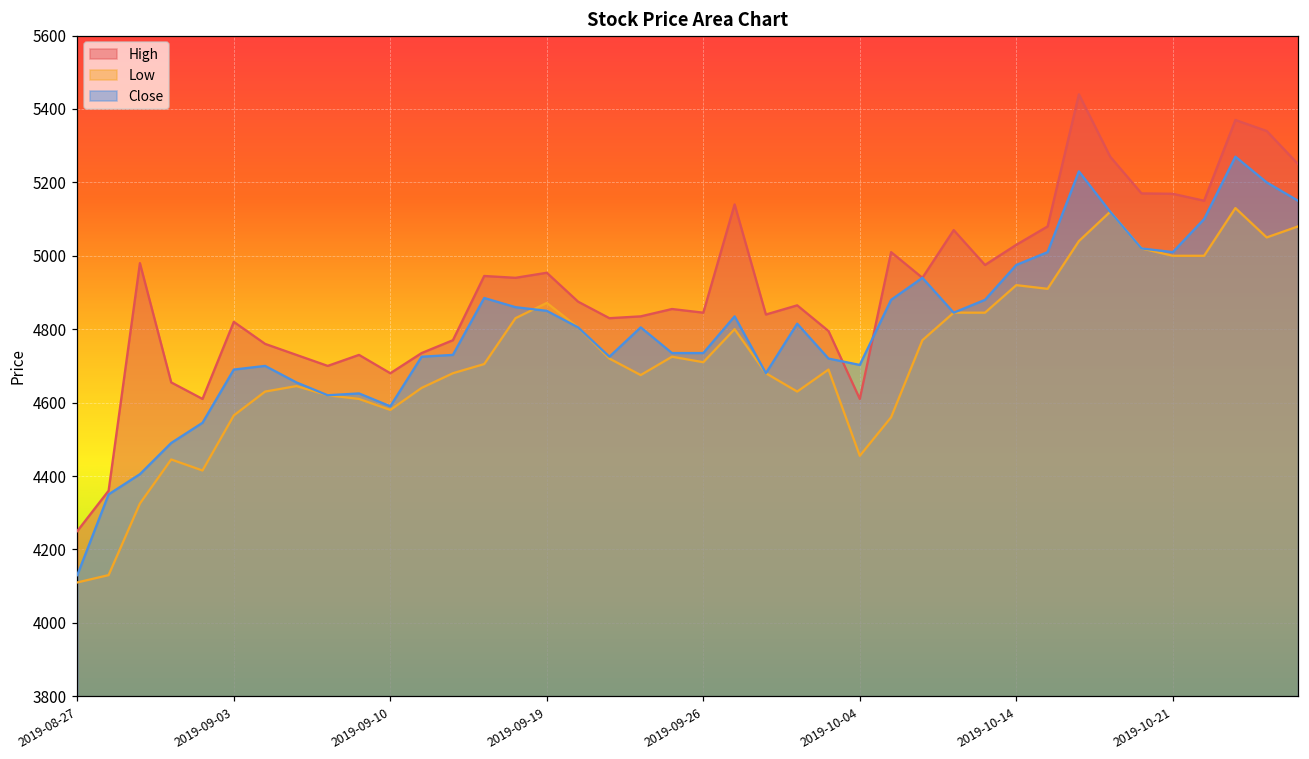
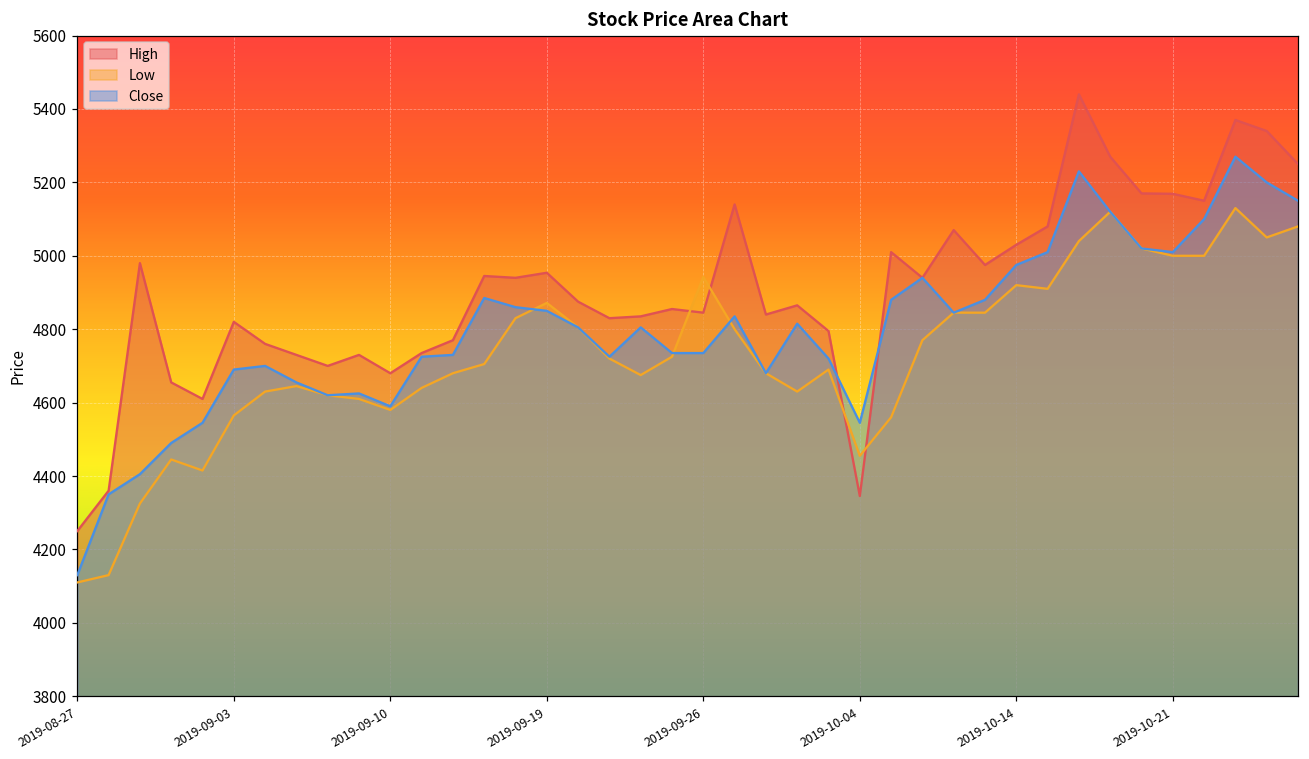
  {
    "High": {
      "2019-08-27": 4250,
      "2019-09-03": 4820,
      "2019-09-10": 4680,
      "2019-09-19": 4950,
      "2019-09-26": 4850,
-     "2019-10-04": 4610,
+     "2019-10-04": 4350,
      "2019-10-14": 5030,
      "2019-10-21": 5170
    },
    "Low": {
      "2019-08-27": 4110,
      "2019-09-03": 4570,
      "2019-09-10": 4580,
      "2019-09-19": 4870,
-     "2019-09-26": 4710,
+     "2019-09-26": 4940,
      "2019-10-04": 4460,
      "2019-10-14": 4920,
      "2019-10-21": 5000
    },
    "Close": {
      "2019-08-27": 4130,
      "2019-09-03": 4690,
      "2019-09-10": 4590,
      "2019-09-19": 4850,
      "2019-09-26": 4740,
-     "2019-10-04": 4700,
+     "2019-10-04": 4550,
      "2019-10-14": 4980,
      "2019-10-21": 5010
    }
  }
